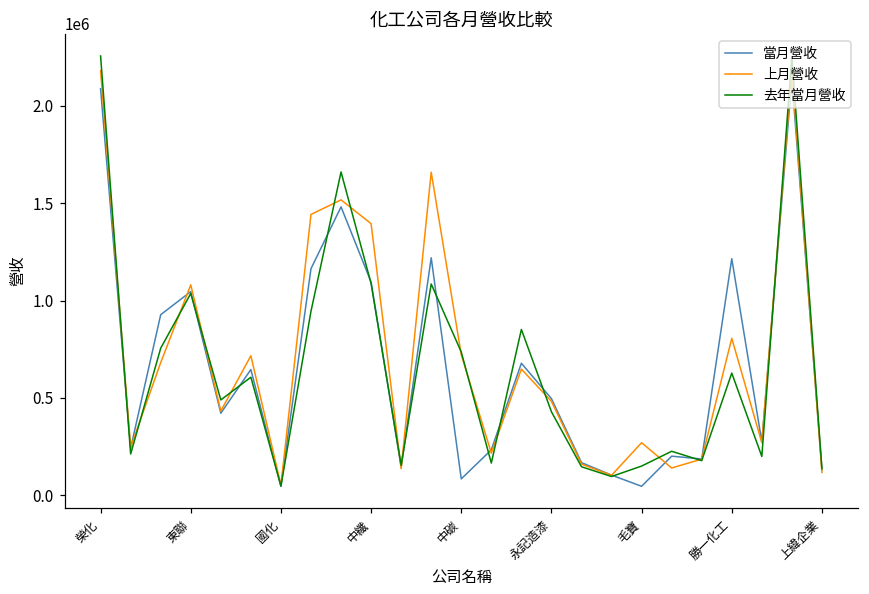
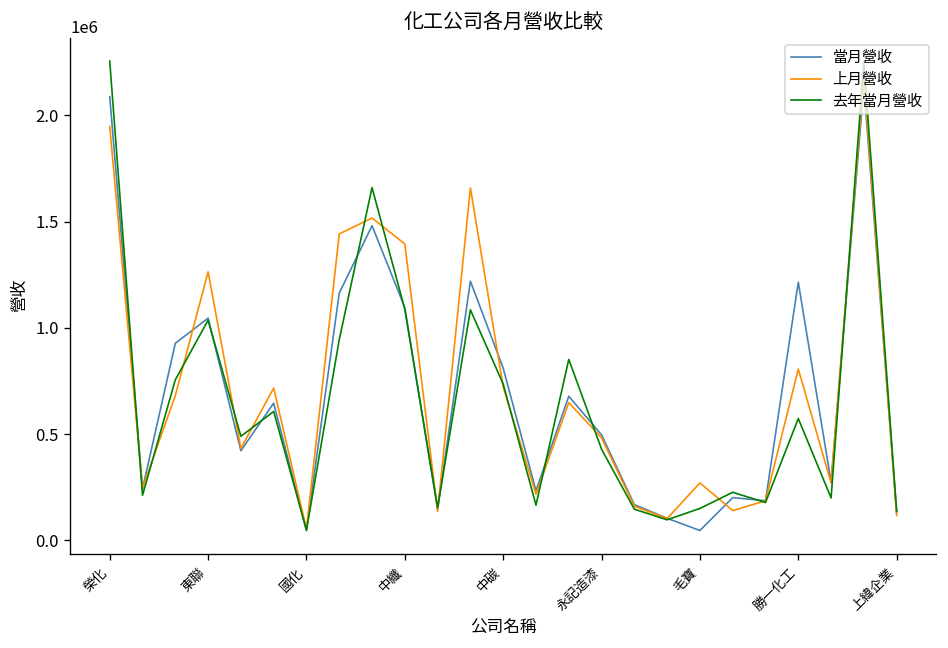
  {
    "當月營收": {
      "榮化": 2090000,
-     "中碳": 80000,
+     "中碳": 810000,
      "毛寶": 50000,
      "勝一化工": 1210000
    },
    "上月營收": {
-     "榮化": 2180000,
-     "東聯": 1080000,
+     "榮化": 1950000,
+     "東聯": 1260000,
      "中纖": 1390000,
      "毛寶": 270000,
      "勝一化工": 810000
    },
    "去年當月營收": {
      "榮化": 2260000,
      "永記造漆": 430000,
      "毛寶": 150000,
-     "勝一化工": 630000
+     "勝一化工": 570000
    }
  }
